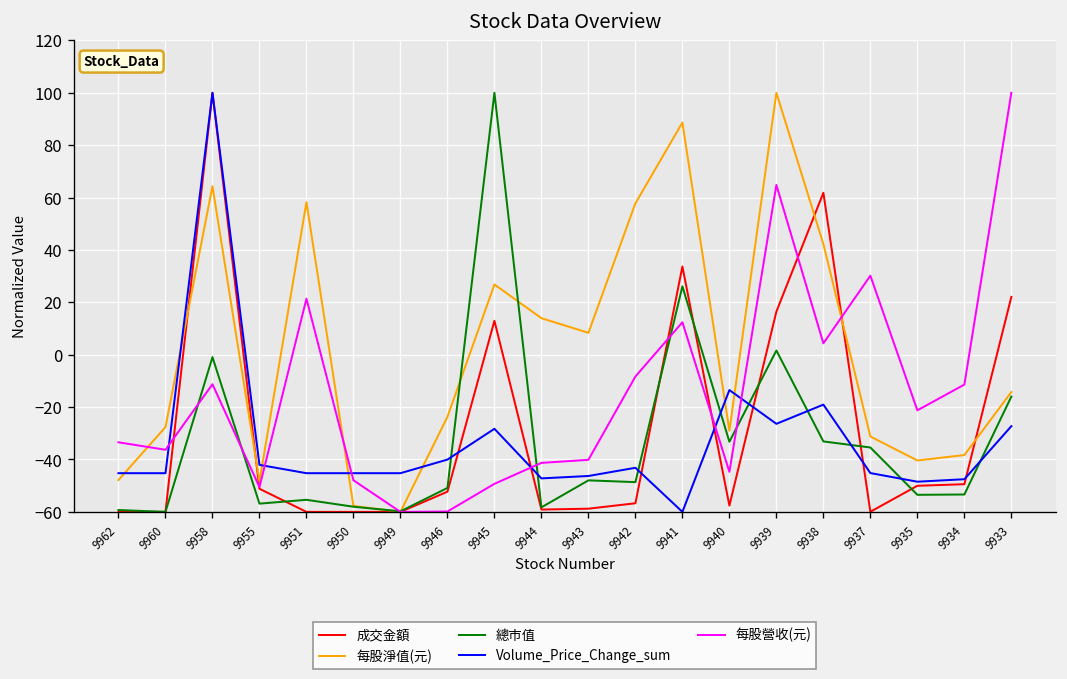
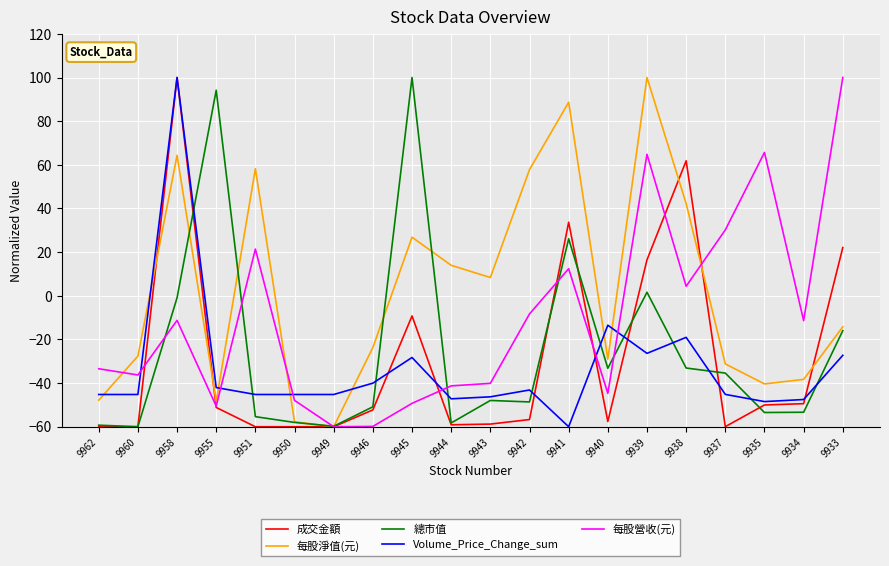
  {
    "成交金額": {
      "9951": -60,
      "9950": -60,
      "9946": -52,
-     "9945": 13,
+     "9945": -9,
      "9943": -59,
      "9942": -57,
      "9941": 34,
      "9940": -58,
      "9939": 16,
      "9938": 62,
      "9937": -60,
      "9935": -50,
      "9934": -49,
      "9933": 22
    },
    "每股淨值(元)": {
      "9962": -48,
      "9960": -28,
      "9958": 64,
      "9955": -48,
      "9951": 58,
      "9946": -24,
      "9945": 27,
      "9944": 14,
      "9943": 8,
      "9942": 58,
      "9941": 89,
      "9940": -29,
      "9939": 100,
      "9938": 42,
      "9937": -31,
      "9935": -40,
      "9934": -38,
      "9933": -14
    },
    "總市值": {
      "9958": -1,
-     "9955": -57,
+     "9955": 94,
      "9951": -55,
      "9946": -51,
      "9945": 100,
      "9943": -48,
      "9942": -49,
      "9941": 26,
      "9940": -33,
      "9939": 2,
      "9938": -33,
      "9937": -35,
      "9935": -53,
      "9934": -53,
      "9933": -16
    },
    "Volume_Price_Change_sum": {
      "9962": -45,
      "9960": -45,
      "9955": -42,
      "9951": -45,
      "9950": -45,
      "9949": -45,
      "9946": -40,
      "9945": -28,
      "9944": -47,
      "9943": -46,
      "9942": -43,
      "9941": -60,
      "9940": -13,
      "9939": -26,
      "9938": -19,
      "9937": -45,
      "9935": -48,
      "9934": -48,
      "9933": -27
    },
    "每股營收(元)": {
      "9962": -33,
      "9960": -36,
      "9958": -11,
      "9951": 21,
      "9950": -48,
      "9946": -60,
      "9945": -49,
      "9944": -41,
      "9943": -40,
      "9942": -8,
      "9941": 12,
      "9940": -45,
      "9939": 65,
      "9938": 4,
      "9937": 30,
-     "9935": -21,
+     "9935": 66,
      "9934": -11,
      "9933": 100
    }
  }
